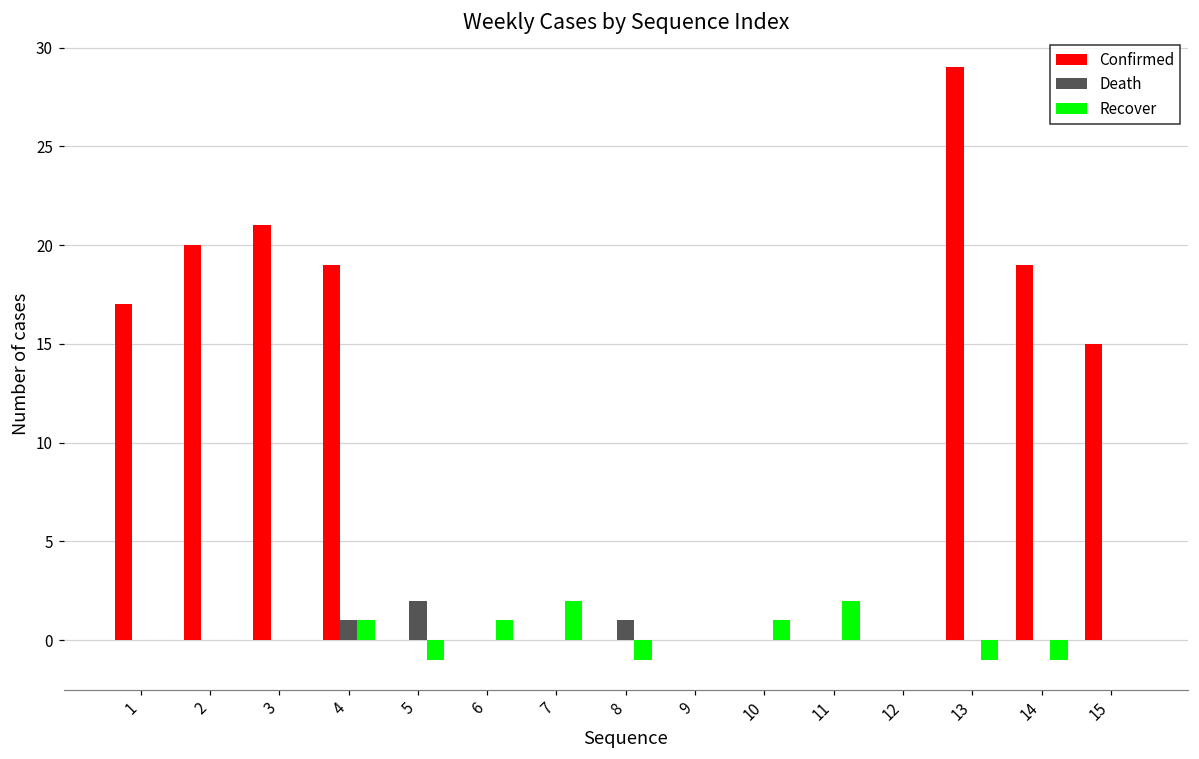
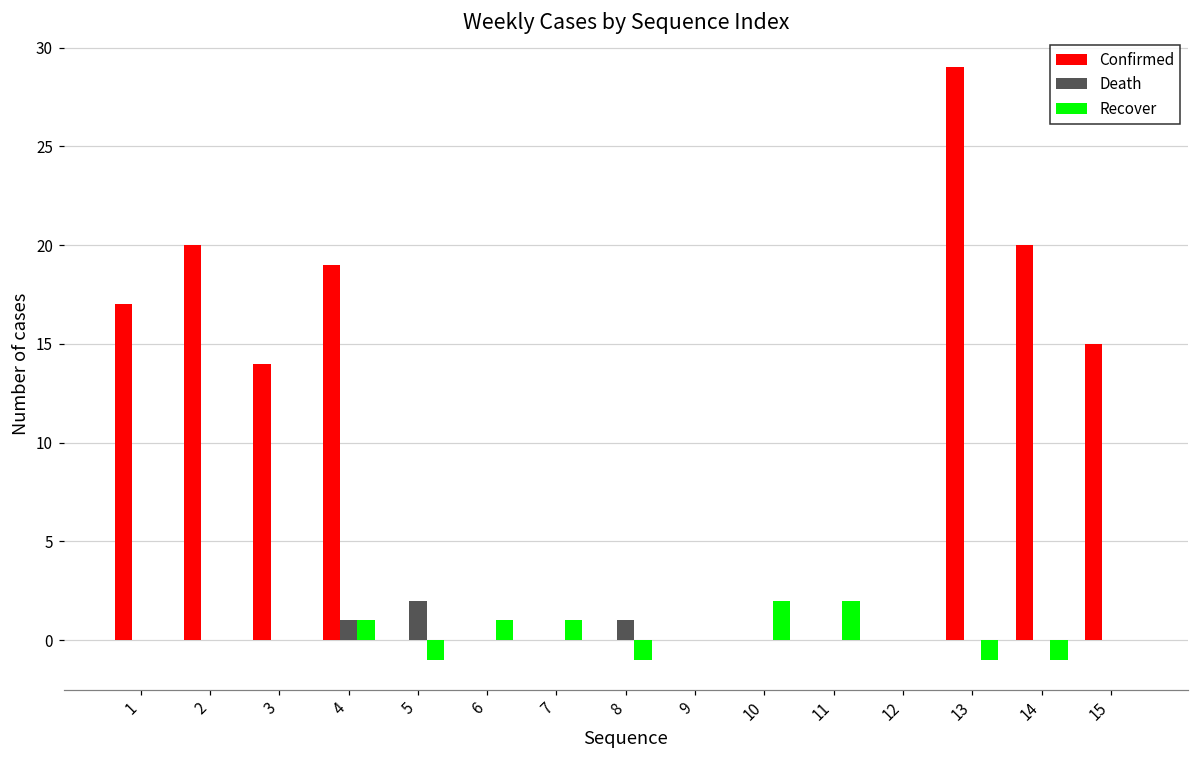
  {
    "Confirmed": {
      "1": 17,
      "2": 20,
-     "3": 21,
+     "3": 14,
      "4": 19,
      "5": 0,
      "6": 0,
      "7": 0,
      "8": 0,
      "9": 0,
      "10": 0,
      "11": 0,
      "12": 0,
      "13": 29,
-     "14": 19,
+     "14": 20,
      "15": 15
    },
    "Death": {
      "1": 0,
      "2": 0,
      "3": 0,
      "4": 1,
      "5": 2,
      "6": 0,
      "7": 0,
      "8": 1,
      "9": 0,
      "10": 0,
      "11": 0,
      "12": 0,
      "13": 0,
      "14": 0,
      "15": 0
    },
    "Recover": {
      "1": 0,
      "2": 0,
      "3": 0,
      "4": 1,
      "5": -1,
      "6": 1,
-     "7": 2,
+     "7": 1,
      "8": -1,
      "9": 0,
-     "10": 1,
+     "10": 2,
      "11": 2,
      "12": 0,
      "13": -1,
      "14": -1,
      "15": 0
    }
  }
